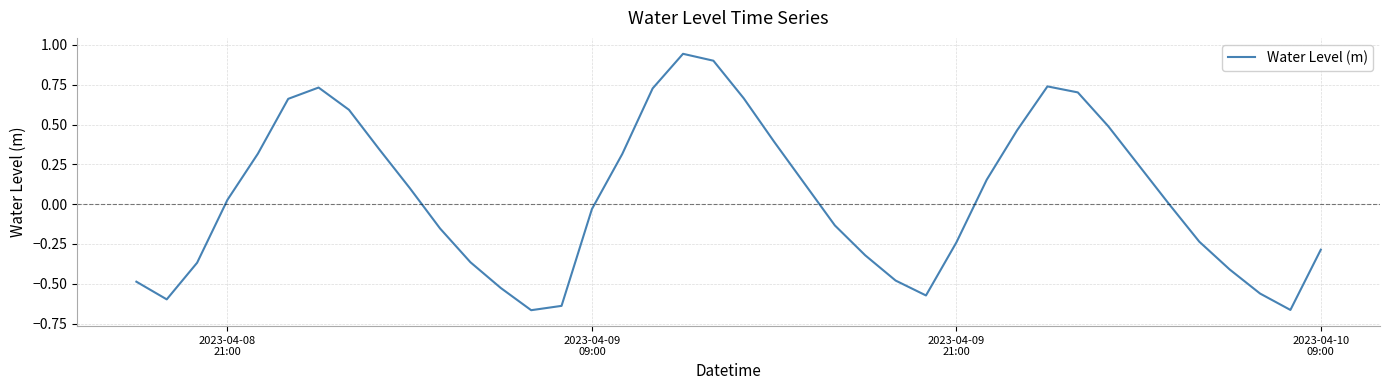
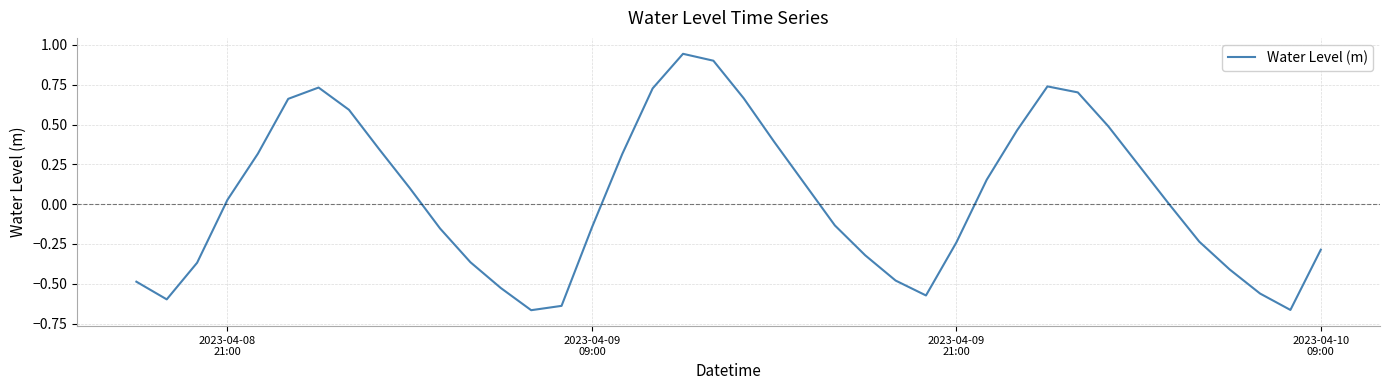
  {
    "2023-04-08 21:00": 0.03,
-   "2023-04-09 09:00": -0.03,
+   "2023-04-09 09:00": -0.15,
    "2023-04-09 21:00": -0.24,
    "2023-04-10 09:00": -0.29
  }
